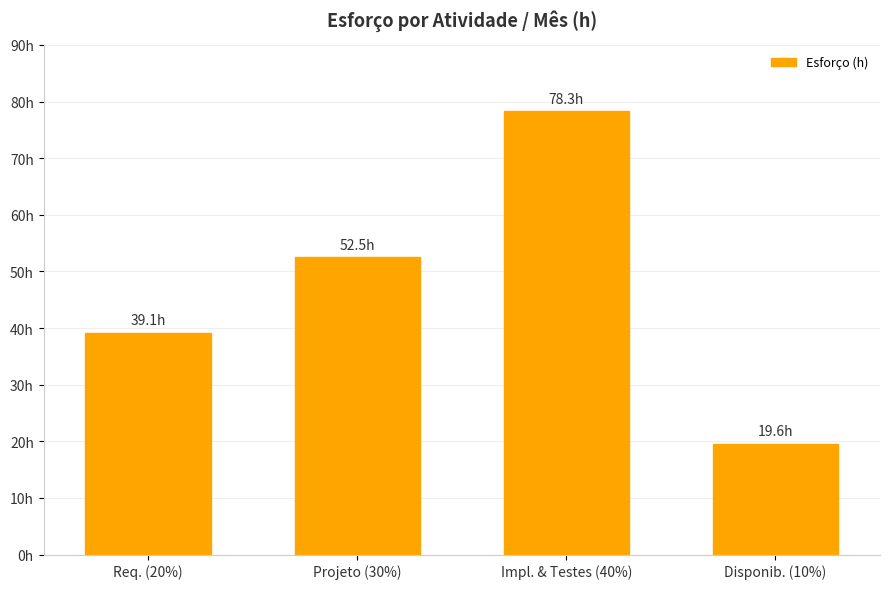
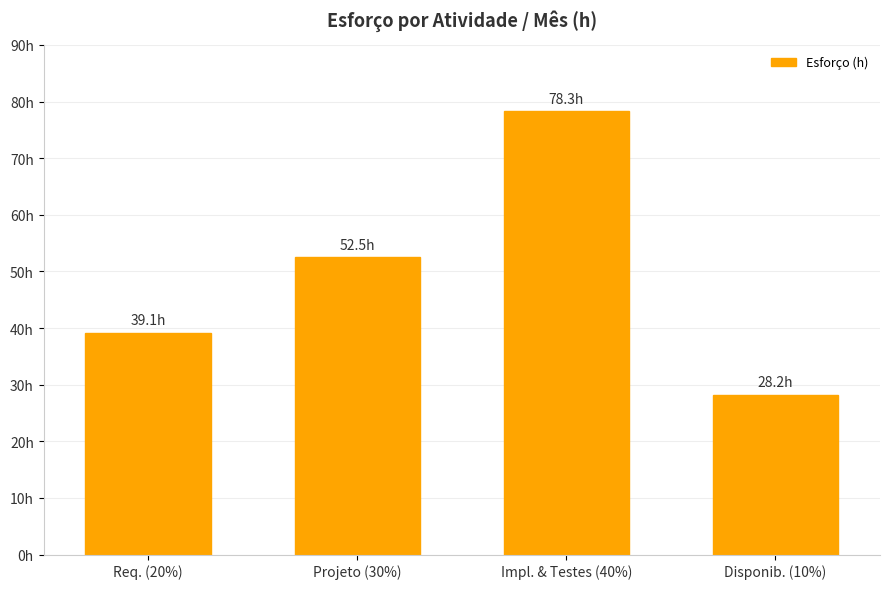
  {
    "Req. (20%)": "39.1h",
    "Projeto (30%)": "52.5h",
    "Impl. & Testes (40%)": "78.3h",
-   "Disponib. (10%)": "19.6h"
+   "Disponib. (10%)": "28.2h"
  }
